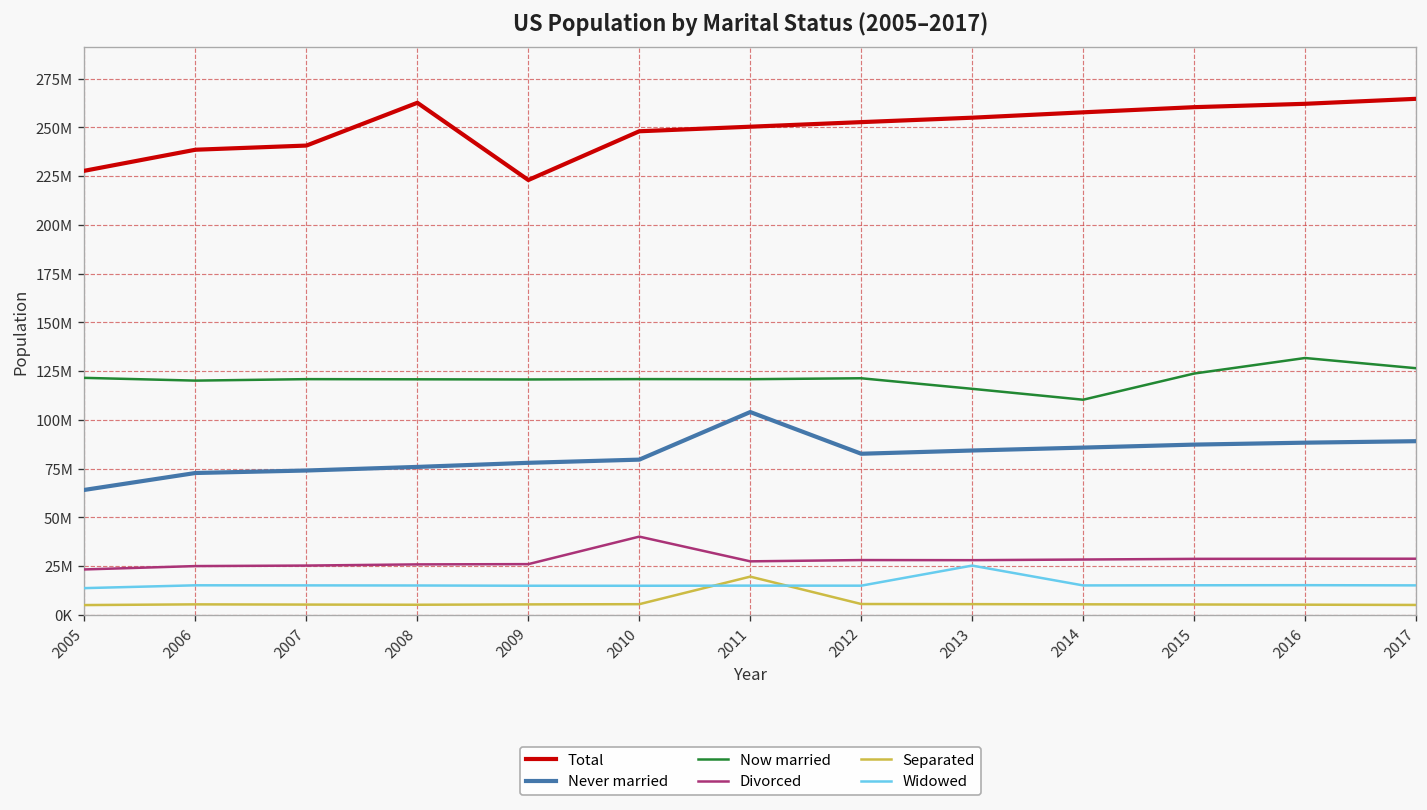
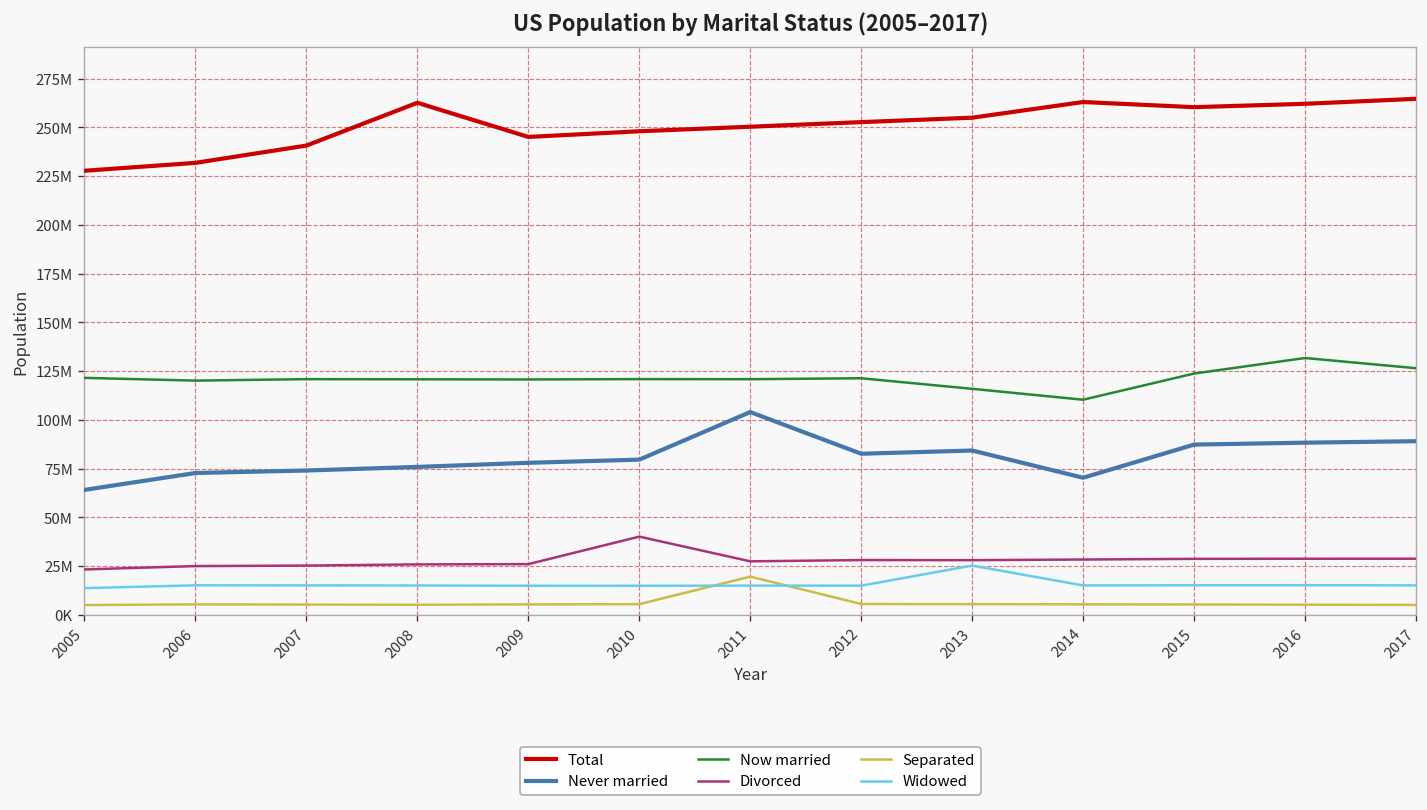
  {
    "Total": {
      "2005": 228000000,
-     "2006": 239000000,
+     "2006": 232000000,
      "2007": 241000000,
      "2008": 263000000,
-     "2009": 223000000,
+     "2009": 245000000,
      "2010": 248000000,
      "2011": 250000000,
      "2012": 253000000,
      "2013": 255000000,
-     "2014": 258000000,
+     "2014": 263000000,
      "2015": 260000000,
      "2016": 262000000,
      "2017": 265000000
    },
    "Never married": {
      "2005": 64000000,
      "2006": 73000000,
      "2007": 74000000,
      "2008": 76000000,
      "2009": 78000000,
      "2010": 80000000,
      "2011": 104000000,
      "2012": 83000000,
      "2013": 84000000,
-     "2014": 86000000,
+     "2014": 70000000,
      "2015": 87000000,
      "2016": 88000000,
      "2017": 89000000
    },
    "Now married": {
      "2005": 122000000,
      "2006": 120000000,
      "2007": 121000000,
      "2008": 121000000,
      "2009": 121000000,
      "2010": 121000000,
      "2011": 121000000,
      "2012": 121000000,
      "2013": 116000000,
      "2014": 110000000,
      "2015": 124000000,
      "2016": 132000000,
      "2017": 127000000
    },
    "Divorced": {
      "2005": 23000000,
      "2006": 25000000,
      "2007": 25000000,
      "2008": 26000000,
      "2009": 26000000,
      "2010": 40000000,
      "2011": 27000000,
      "2012": 28000000,
      "2013": 28000000,
      "2014": 28000000,
      "2015": 29000000,
      "2016": 29000000,
      "2017": 29000000
    },
    "Separated": {
      "2005": 5000000,
      "2006": 5000000,
      "2007": 5000000,
      "2008": 5000000,
      "2009": 5000000,
      "2010": 6000000,
      "2011": 20000000,
      "2012": 6000000,
      "2013": 6000000,
      "2014": 5000000,
      "2015": 5000000,
      "2016": 5000000,
      "2017": 5000000
    },
    "Widowed": {
      "2005": 14000000,
      "2006": 15000000,
      "2007": 15000000,
      "2008": 15000000,
      "2009": 15000000,
      "2010": 15000000,
      "2011": 15000000,
      "2012": 15000000,
      "2013": 25000000,
      "2014": 15000000,
      "2015": 15000000,
      "2016": 15000000,
      "2017": 15000000
    }
  }
